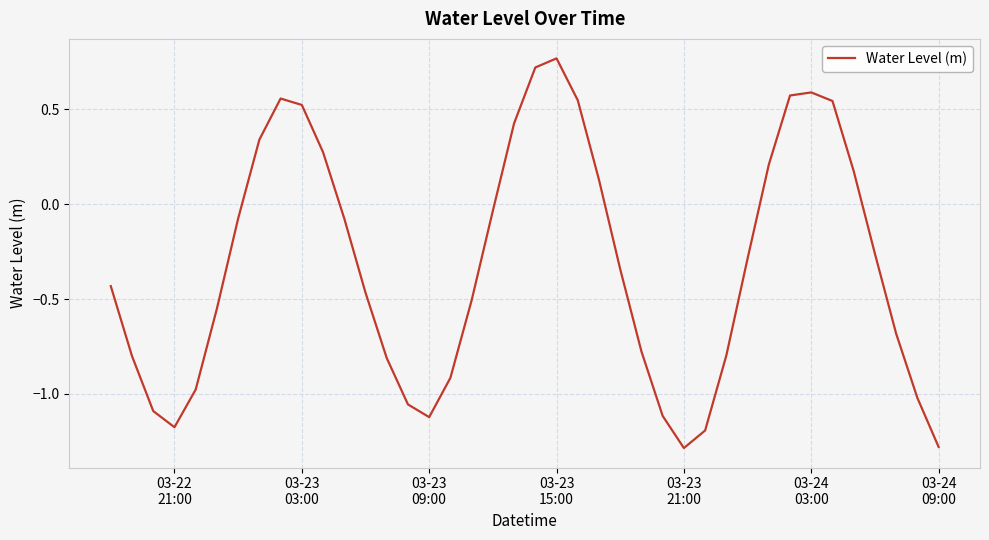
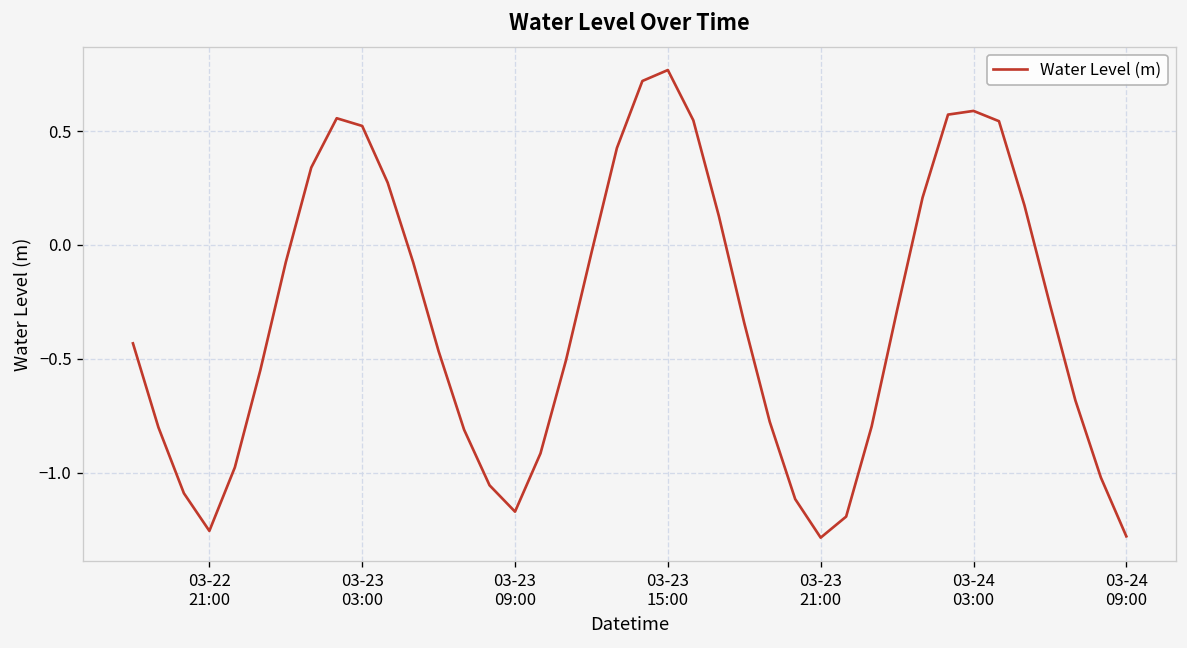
  {
-   "03-22 21:00": -1.18,
+   "03-22 21:00": -1.26,
    "03-23 03:00": 0.52,
-   "03-23 09:00": -1.12,
+   "03-23 09:00": -1.17,
    "03-23 15:00": 0.77,
    "03-23 21:00": -1.29,
    "03-24 03:00": 0.59,
    "03-24 09:00": -1.28
  }
